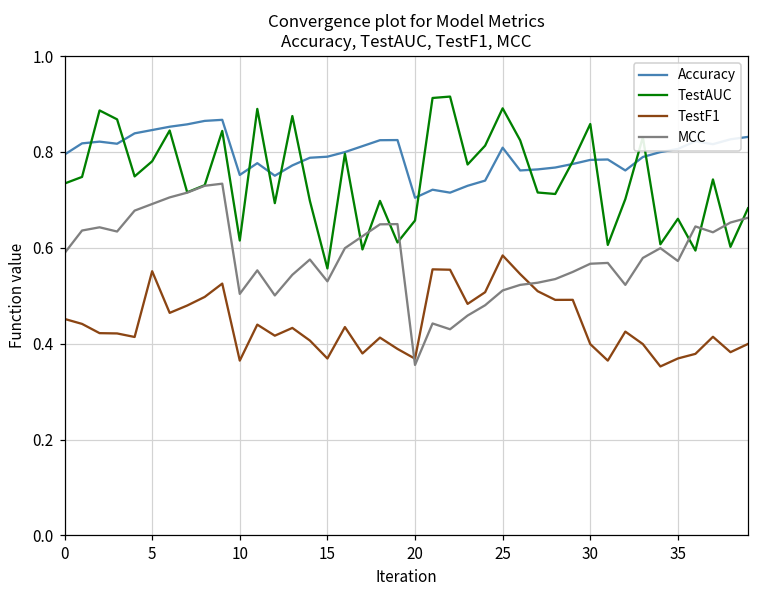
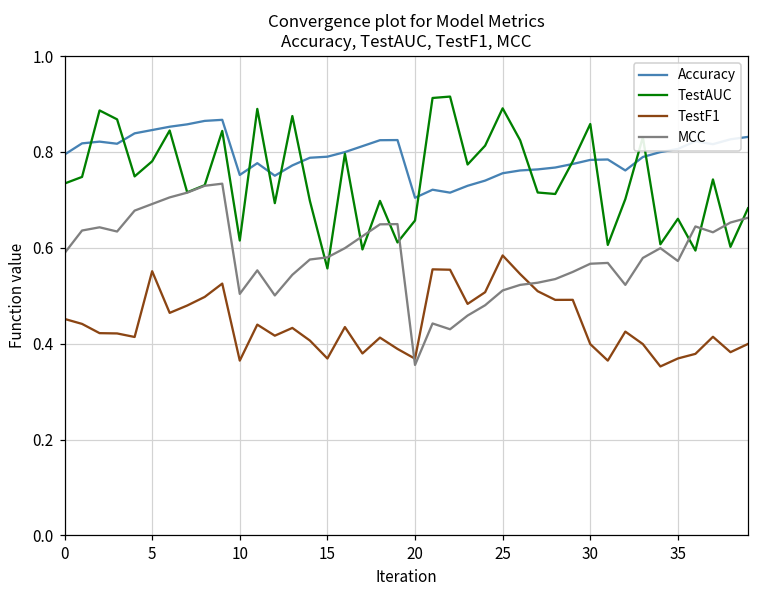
  {
    "Accuracy": {
      "0": 0.79,
      "5": 0.85,
      "10": 0.75,
      "15": 0.79,
      "20": 0.70,
-     "25": 0.81,
+     "25": 0.76,
      "30": 0.78
    },
    "TestAUC": {
      "0": 0.73,
      "5": 0.78,
      "10": 0.62,
      "15": 0.56,
      "20": 0.66,
      "25": 0.89,
      "30": 0.86,
      "35": 0.66
    },
    "TestF1": {
      "0": 0.45,
      "5": 0.55,
      "10": 0.36,
      "15": 0.37,
      "20": 0.37,
      "25": 0.58,
      "30": 0.40,
      "35": 0.37
    },
    "MCC": {
      "0": 0.59,
      "5": 0.69,
      "10": 0.50,
-     "15": 0.53,
+     "15": 0.58,
      "20": 0.36,
      "25": 0.51,
      "30": 0.57,
      "35": 0.57
    }
  }
